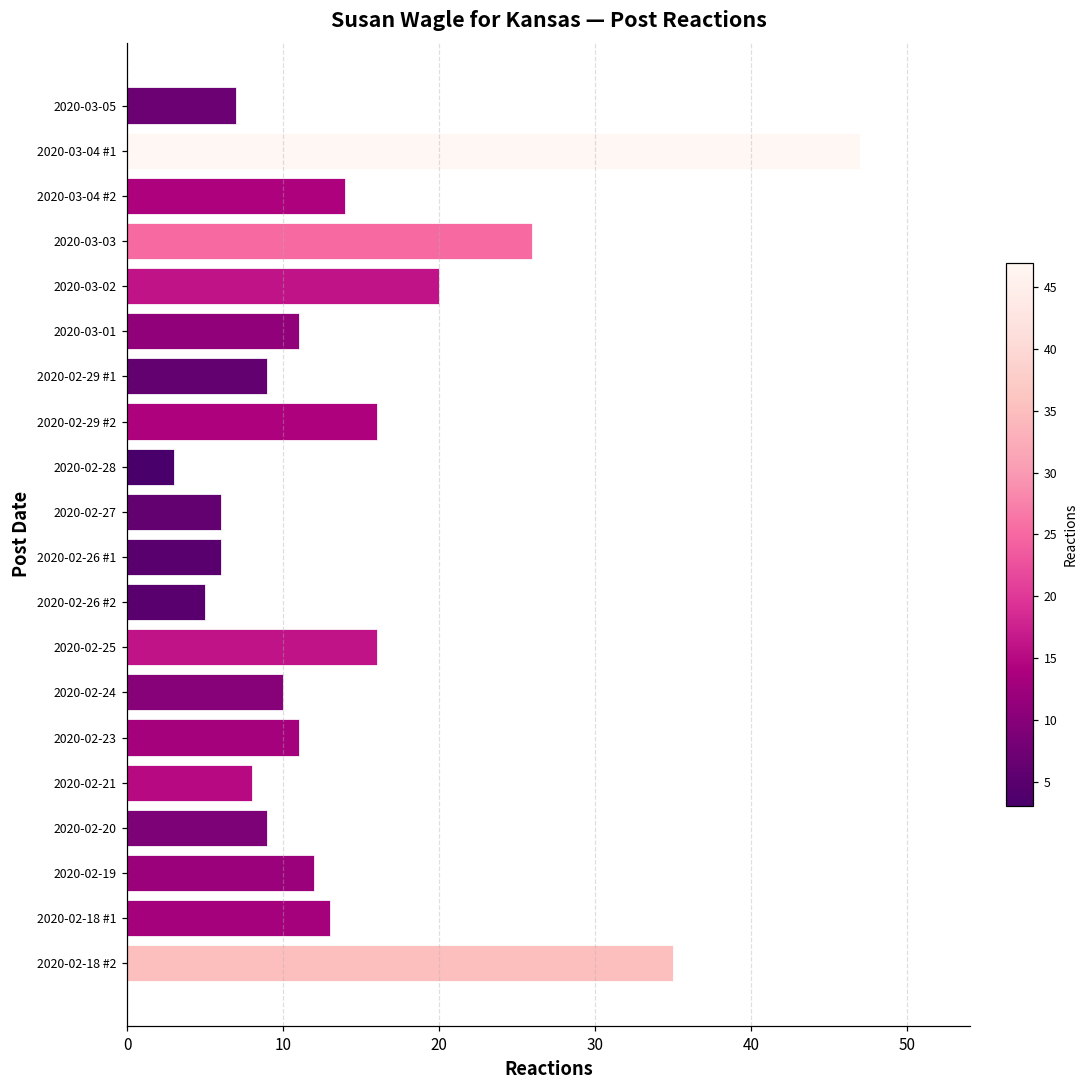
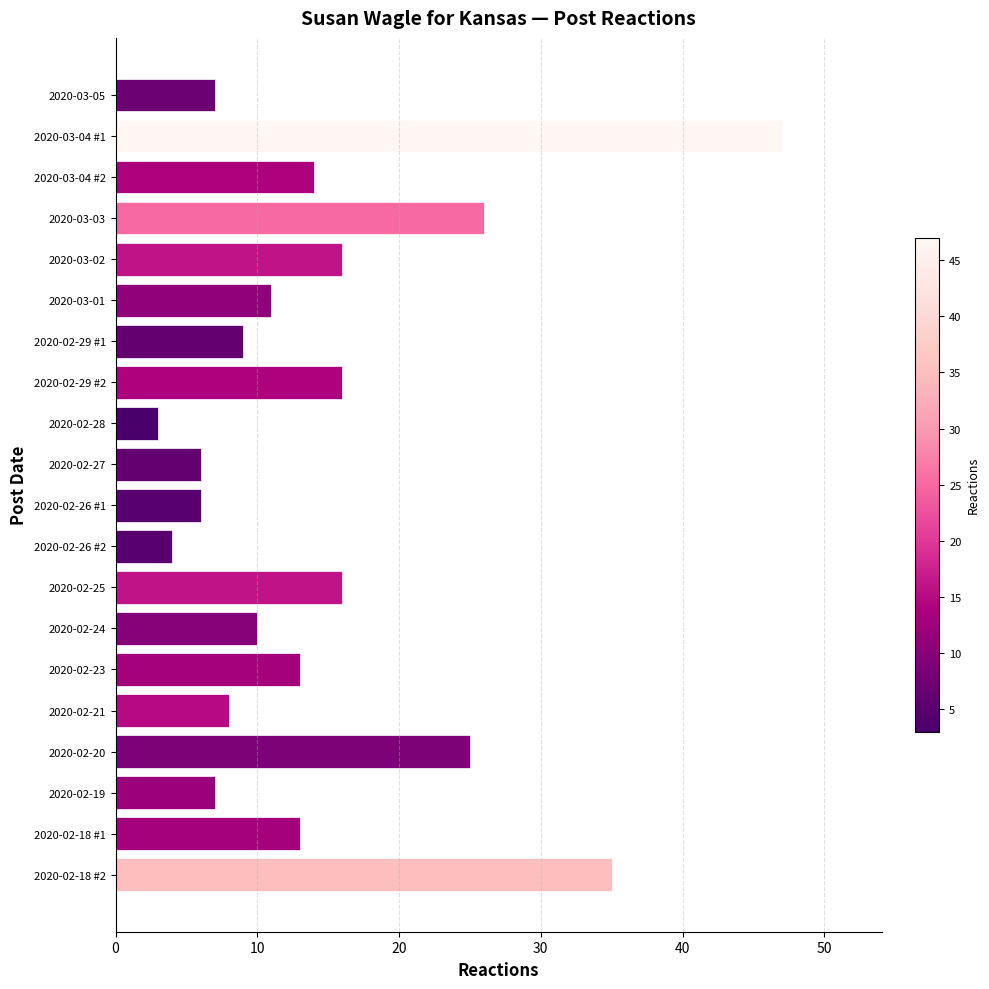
  {
    "2020-03-05": 7,
    "2020-03-04 #1": 47,
    "2020-03-04 #2": 14,
    "2020-03-03": 26,
-   "2020-03-02": 20,
+   "2020-03-02": 16,
    "2020-03-01": 11,
    "2020-02-29 #1": 9,
    "2020-02-29 #2": 16,
    "2020-02-28": 3,
    "2020-02-27": 6,
    "2020-02-26 #1": 6,
-   "2020-02-26 #2": 5,
+   "2020-02-26 #2": 4,
    "2020-02-25": 16,
    "2020-02-24": 10,
-   "2020-02-23": 11,
+   "2020-02-23": 13,
    "2020-02-21": 8,
-   "2020-02-20": 9,
-   "2020-02-19": 12,
+   "2020-02-20": 25,
+   "2020-02-19": 7,
    "2020-02-18 #1": 13,
    "2020-02-18 #2": 35
  }
